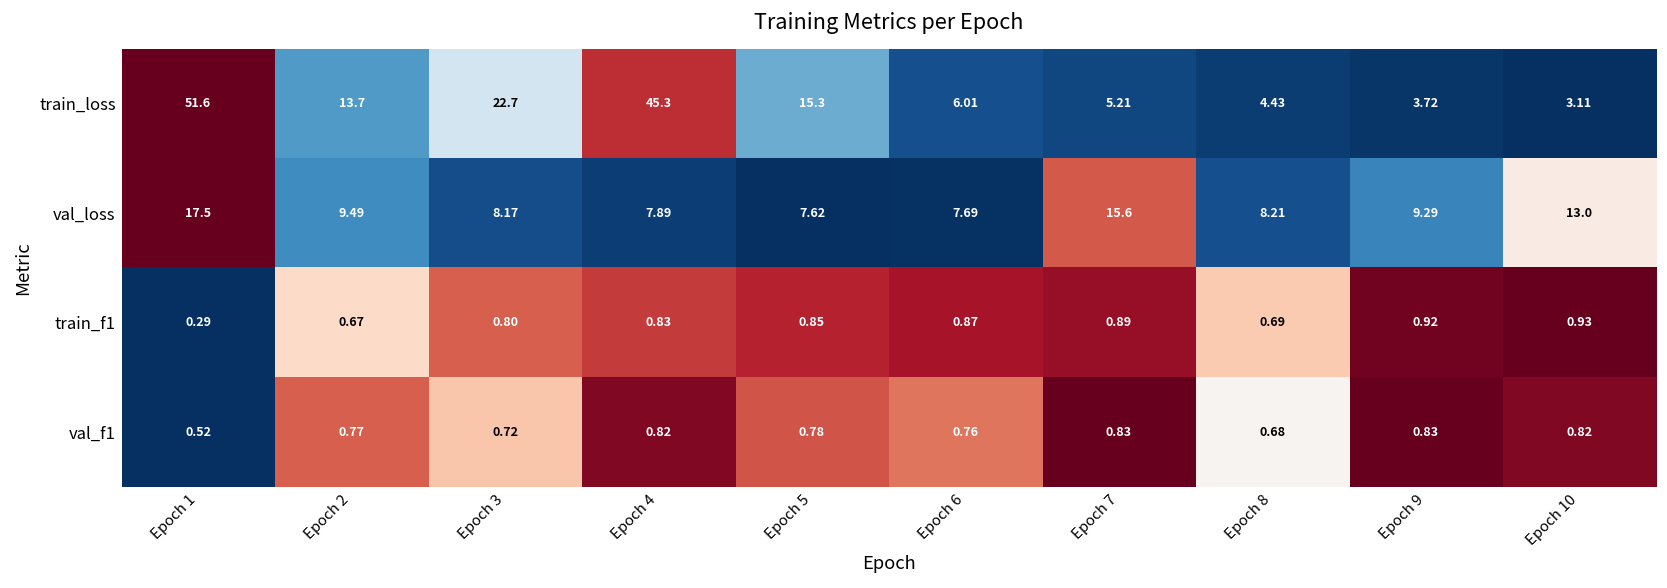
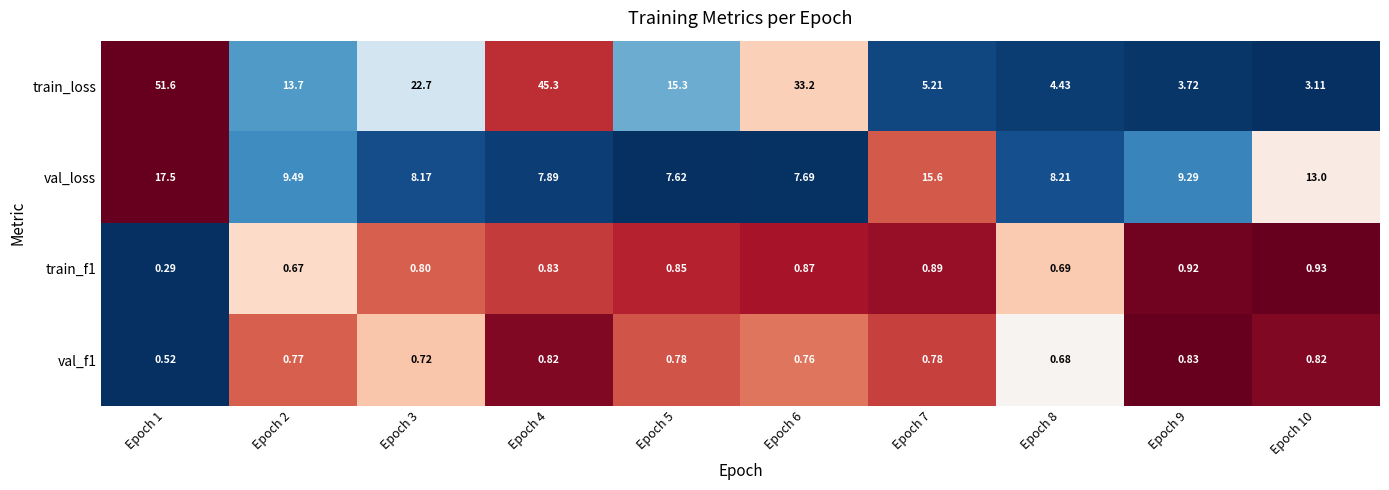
  {
    "train_loss": {
      "Epoch 1": 51.6,
      "Epoch 2": 13.7,
      "Epoch 3": 22.7,
      "Epoch 4": 45.3,
      "Epoch 5": 15.3,
-     "Epoch 6": 6.01,
+     "Epoch 6": 33.2,
      "Epoch 7": 5.21,
      "Epoch 8": 4.43,
      "Epoch 9": 3.72,
      "Epoch 10": 3.11
    },
    "val_loss": {
      "Epoch 1": 17.5,
      "Epoch 2": 9.49,
      "Epoch 3": 8.17,
      "Epoch 4": 7.89,
      "Epoch 5": 7.62,
      "Epoch 6": 7.69,
      "Epoch 7": 15.6,
      "Epoch 8": 8.21,
      "Epoch 9": 9.29,
      "Epoch 10": 13.0
    },
    "train_f1": {
      "Epoch 1": 0.29,
      "Epoch 2": 0.67,
      "Epoch 3": 0.80,
      "Epoch 4": 0.83,
      "Epoch 5": 0.85,
      "Epoch 6": 0.87,
      "Epoch 7": 0.89,
      "Epoch 8": 0.69,
      "Epoch 9": 0.92,
      "Epoch 10": 0.93
    },
    "val_f1": {
      "Epoch 1": 0.52,
      "Epoch 2": 0.77,
      "Epoch 3": 0.72,
      "Epoch 4": 0.82,
      "Epoch 5": 0.78,
      "Epoch 6": 0.76,
-     "Epoch 7": 0.83,
+     "Epoch 7": 0.78,
      "Epoch 8": 0.68,
      "Epoch 9": 0.83,
      "Epoch 10": 0.82
    }
  }
